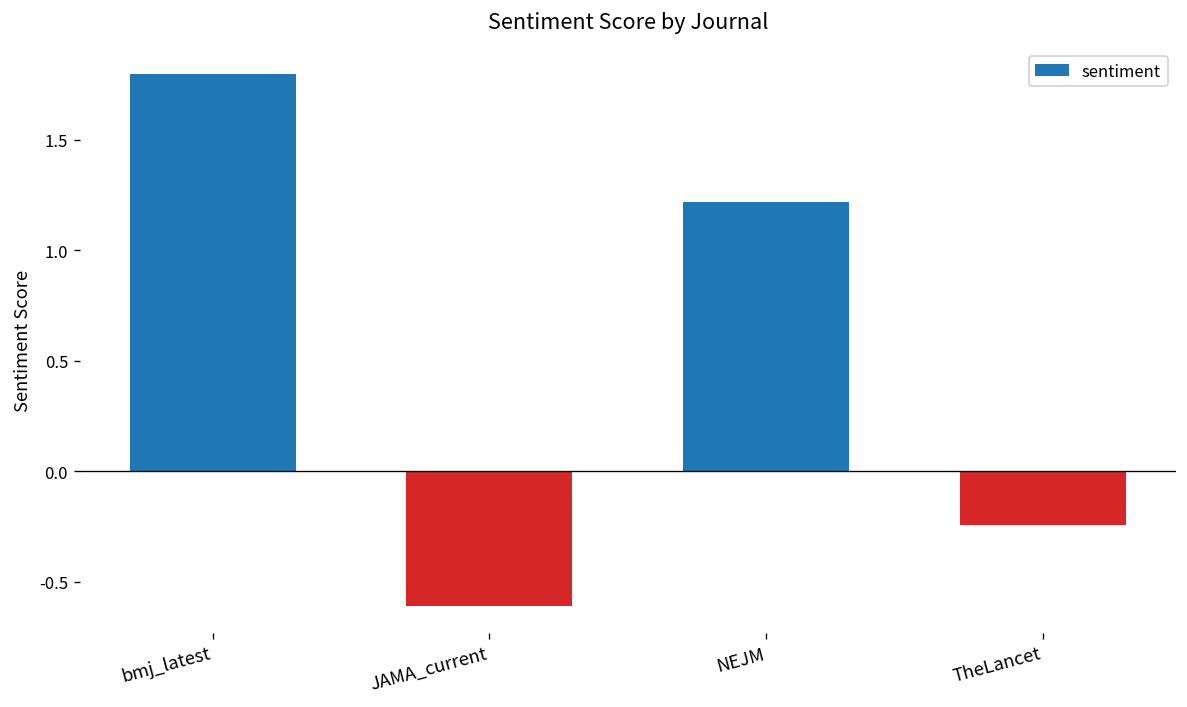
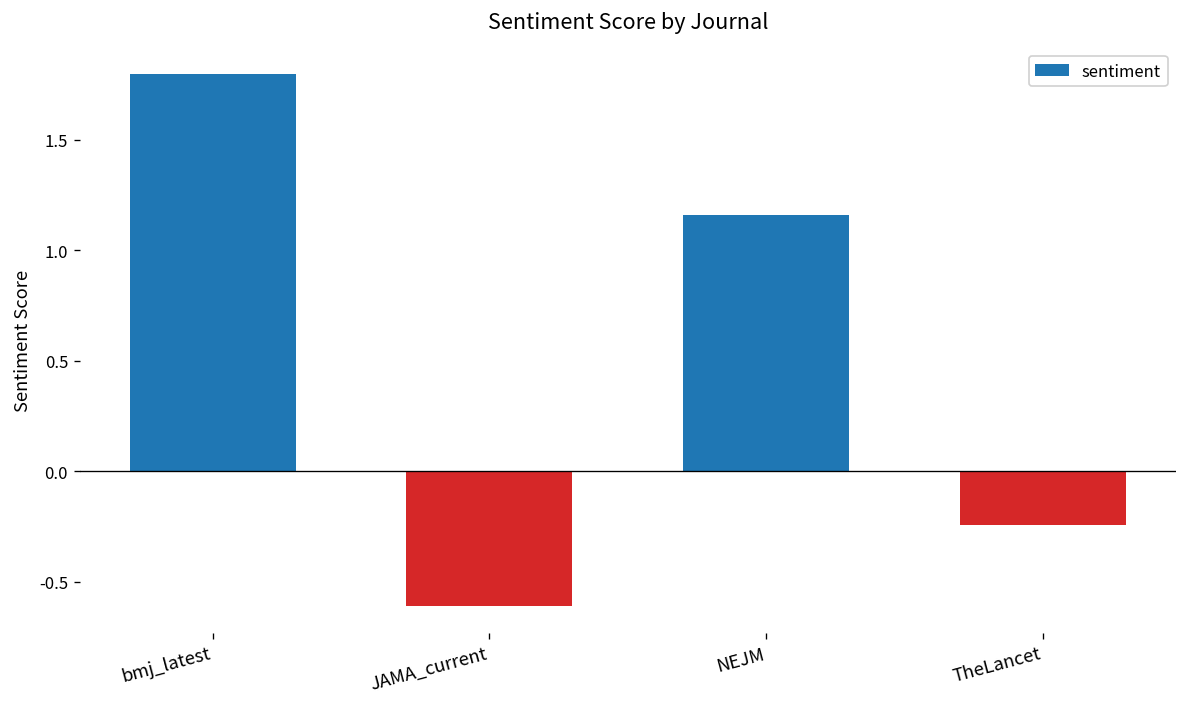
  {
    "bmj_latest": 1.80,
    "JAMA_current": -0.61,
-   "NEJM": 1.22,
+   "NEJM": 1.16,
    "TheLancet": -0.24
  }
